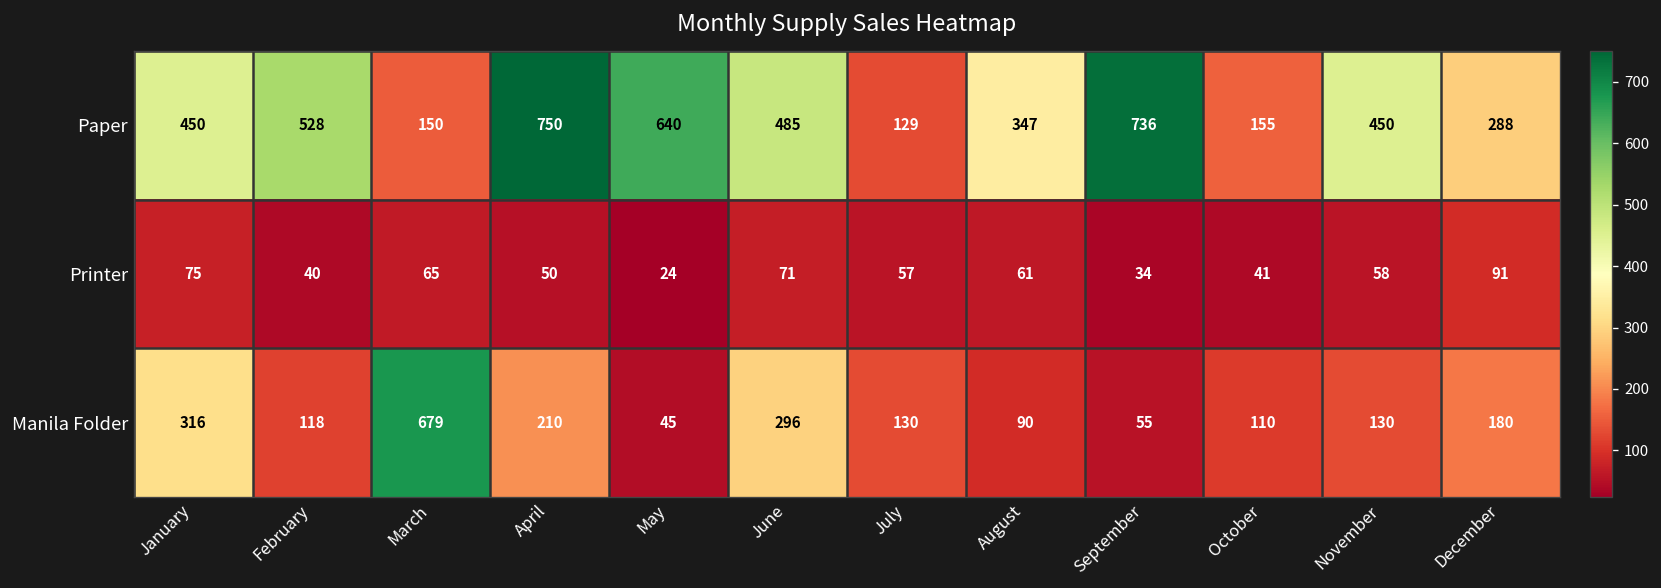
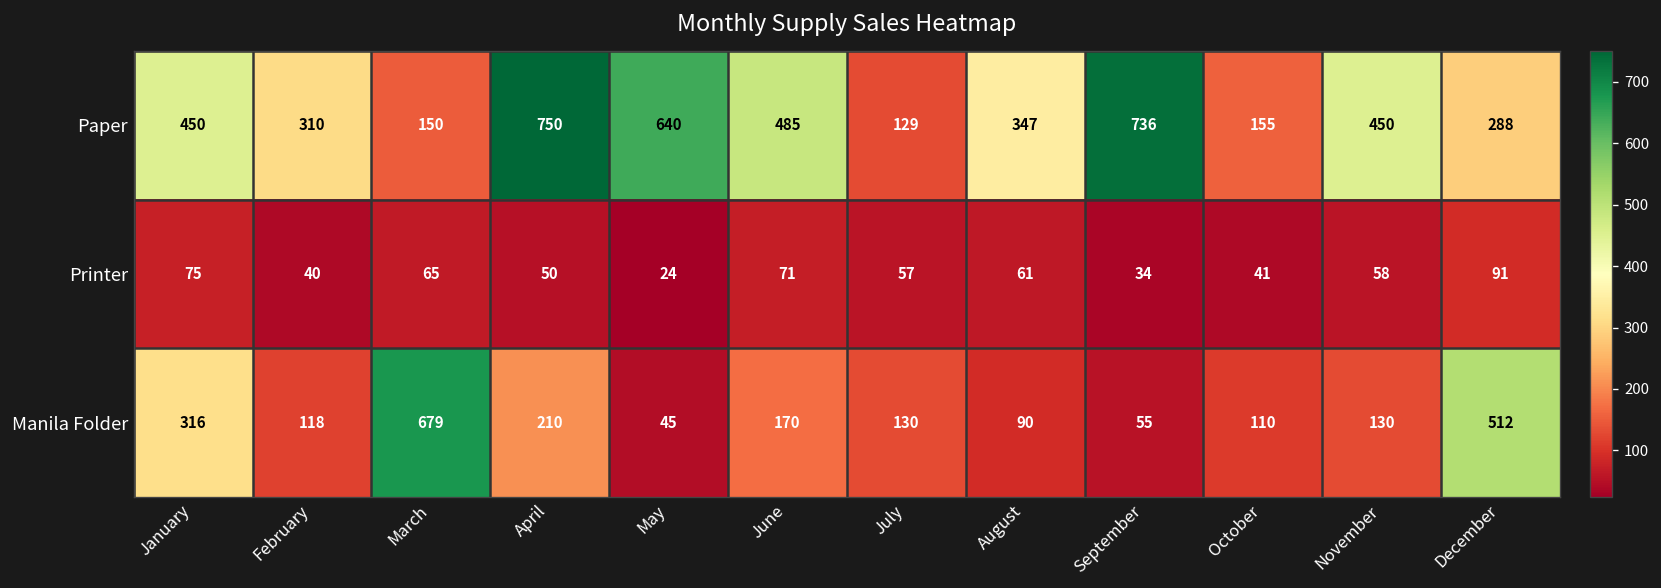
  {
    "Paper": {
      "January": 450,
-     "February": 528,
+     "February": 310,
      "March": 150,
      "April": 750,
      "May": 640,
      "June": 485,
      "July": 129,
      "August": 347,
      "September": 736,
      "October": 155,
      "November": 450,
      "December": 288
    },
    "Printer": {
      "January": 75,
      "February": 40,
      "March": 65,
      "April": 50,
      "May": 24,
      "June": 71,
      "July": 57,
      "August": 61,
      "September": 34,
      "October": 41,
      "November": 58,
      "December": 91
    },
    "Manila Folder": {
      "January": 316,
      "February": 118,
      "March": 679,
      "April": 210,
      "May": 45,
-     "June": 296,
+     "June": 170,
      "July": 130,
      "August": 90,
      "September": 55,
      "October": 110,
      "November": 130,
-     "December": 180
+     "December": 512
    }
  }
